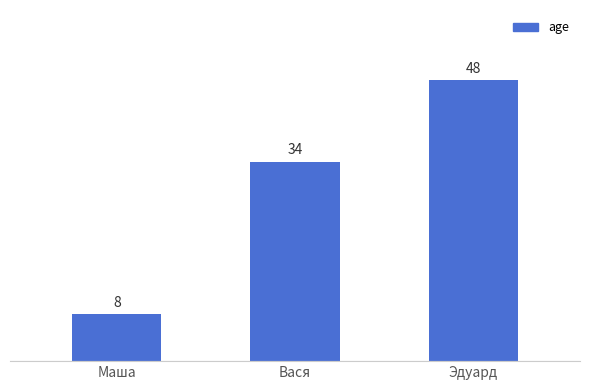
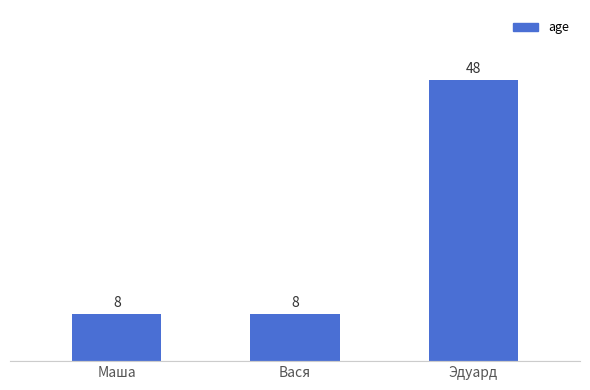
  {
    "Маша": 8,
-   "Вася": 34,
+   "Вася": 8,
    "Эдуард": 48
  }
